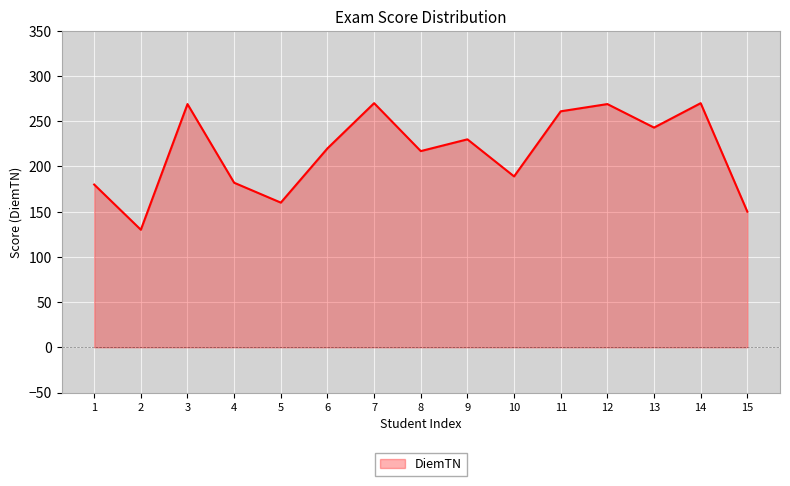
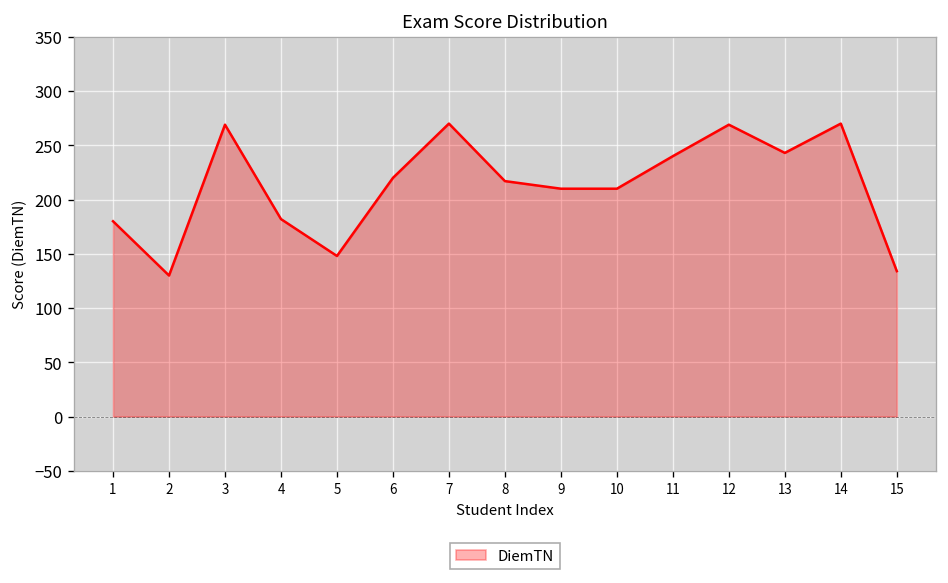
  {
    "1": 180,
    "2": 130,
    "3": 270,
    "4": 180,
-   "5": 160,
+   "5": 150,
    "6": 220,
    "7": 270,
    "8": 220,
-   "9": 230,
-   "10": 190,
-   "11": 260,
+   "9": 210,
+   "10": 210,
+   "11": 240,
    "12": 270,
    "13": 240,
    "14": 270,
-   "15": 150
+   "15": 130
  }
